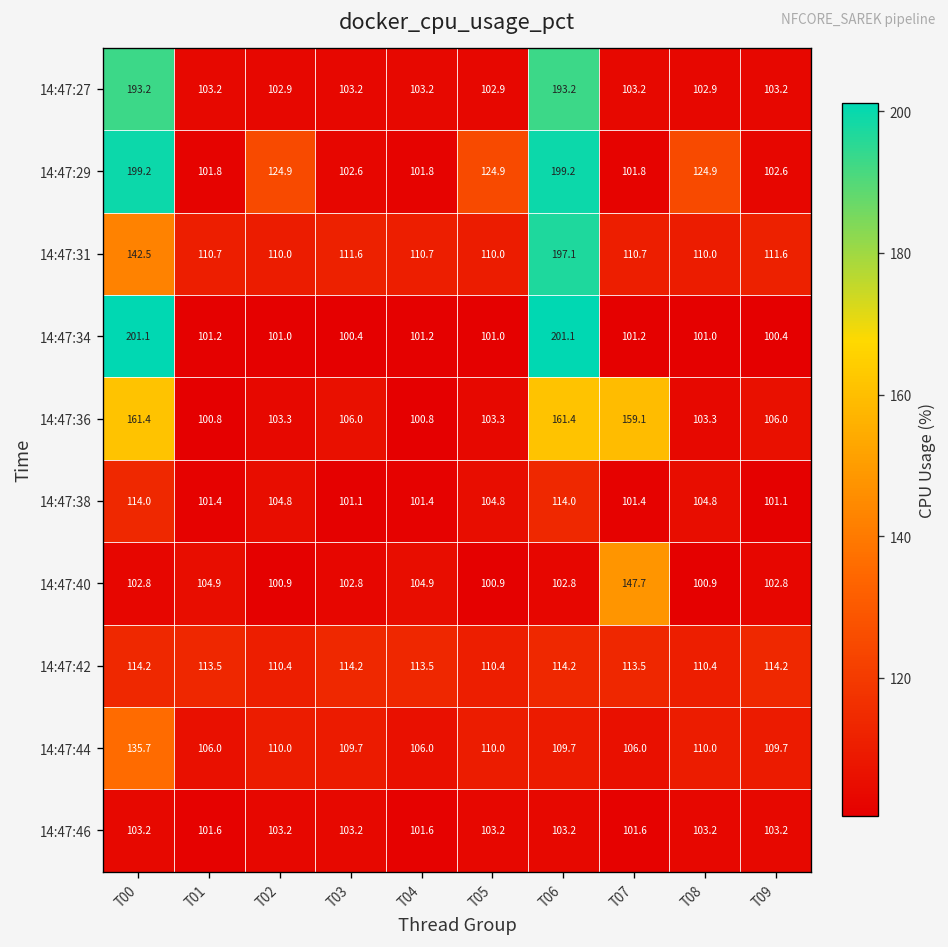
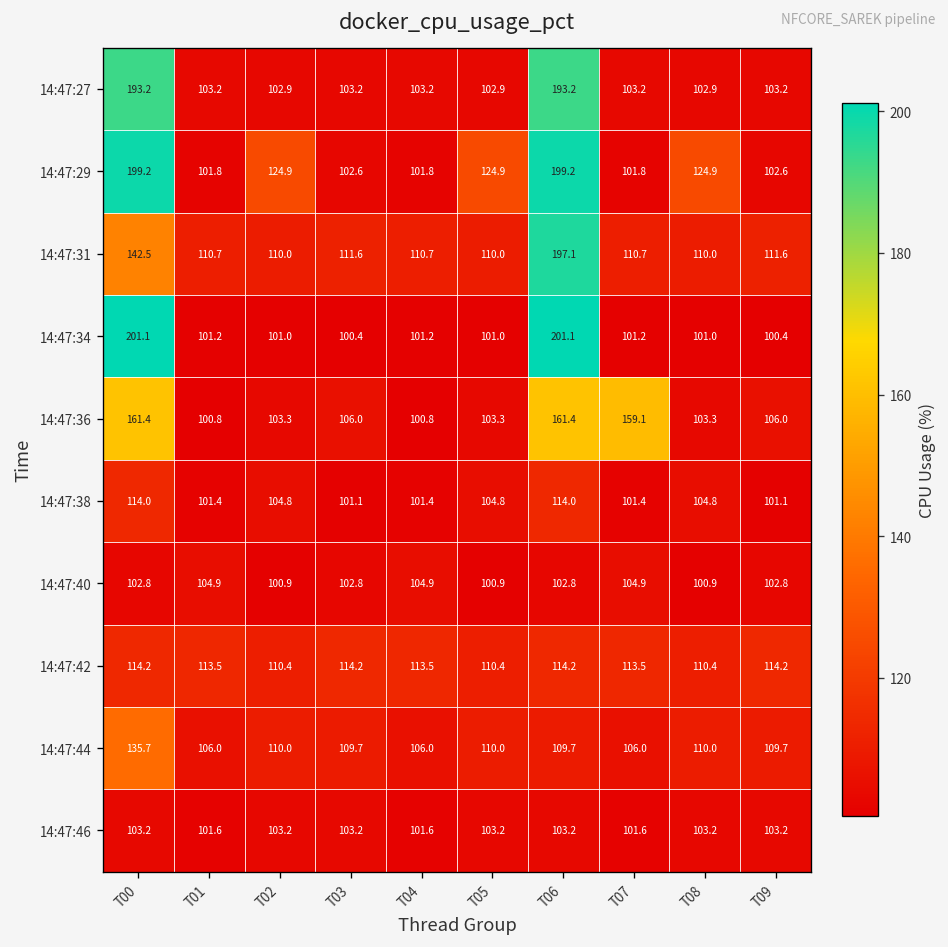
  {
    "14:47:27": {
      "T00": 193.2,
      "T01": 103.2,
      "T02": 102.9,
      "T03": 103.2,
      "T04": 103.2,
      "T05": 102.9,
      "T06": 193.2,
      "T07": 103.2,
      "T08": 102.9,
      "T09": 103.2
    },
    "14:47:29": {
      "T00": 199.2,
      "T01": 101.8,
      "T02": 124.9,
      "T03": 102.6,
      "T04": 101.8,
      "T05": 124.9,
      "T06": 199.2,
      "T07": 101.8,
      "T08": 124.9,
      "T09": 102.6
    },
    "14:47:31": {
      "T00": 142.5,
      "T01": 110.7,
      "T02": 110.0,
      "T03": 111.6,
      "T04": 110.7,
      "T05": 110.0,
      "T06": 197.1,
      "T07": 110.7,
      "T08": 110.0,
      "T09": 111.6
    },
    "14:47:34": {
      "T00": 201.1,
      "T01": 101.2,
      "T02": 101.0,
      "T03": 100.4,
      "T04": 101.2,
      "T05": 101.0,
      "T06": 201.1,
      "T07": 101.2,
      "T08": 101.0,
      "T09": 100.4
    },
    "14:47:36": {
      "T00": 161.4,
      "T01": 100.8,
      "T02": 103.3,
      "T03": 106.0,
      "T04": 100.8,
      "T05": 103.3,
      "T06": 161.4,
      "T07": 159.1,
      "T08": 103.3,
      "T09": 106.0
    },
    "14:47:38": {
      "T00": 114.0,
      "T01": 101.4,
      "T02": 104.8,
      "T03": 101.1,
      "T04": 101.4,
      "T05": 104.8,
      "T06": 114.0,
      "T07": 101.4,
      "T08": 104.8,
      "T09": 101.1
    },
    "14:47:40": {
      "T00": 102.8,
      "T01": 104.9,
      "T02": 100.9,
      "T03": 102.8,
      "T04": 104.9,
      "T05": 100.9,
      "T06": 102.8,
-     "T07": 147.7,
+     "T07": 104.9,
      "T08": 100.9,
      "T09": 102.8
    },
    "14:47:42": {
      "T00": 114.2,
      "T01": 113.5,
      "T02": 110.4,
      "T03": 114.2,
      "T04": 113.5,
      "T05": 110.4,
      "T06": 114.2,
      "T07": 113.5,
      "T08": 110.4,
      "T09": 114.2
    },
    "14:47:44": {
      "T00": 135.7,
      "T01": 106.0,
      "T02": 110.0,
      "T03": 109.7,
      "T04": 106.0,
      "T05": 110.0,
      "T06": 109.7,
      "T07": 106.0,
      "T08": 110.0,
      "T09": 109.7
    },
    "14:47:46": {
      "T00": 103.2,
      "T01": 101.6,
      "T02": 103.2,
      "T03": 103.2,
      "T04": 101.6,
      "T05": 103.2,
      "T06": 103.2,
      "T07": 101.6,
      "T08": 103.2,
      "T09": 103.2
    }
  }
